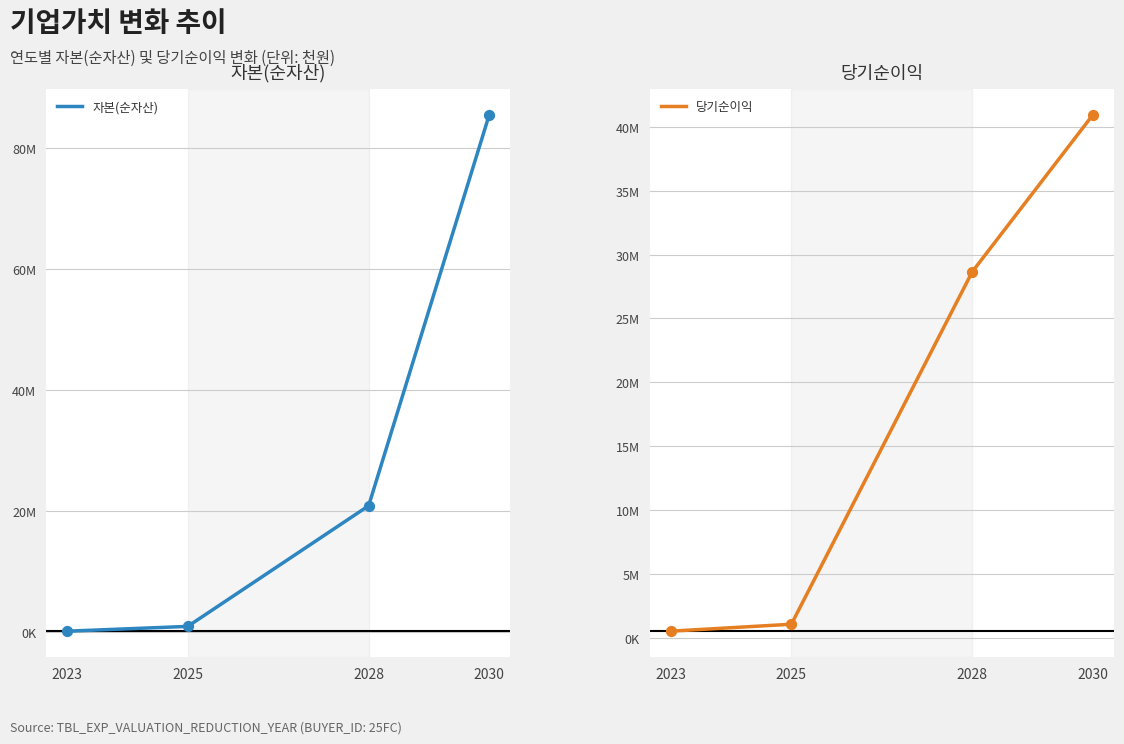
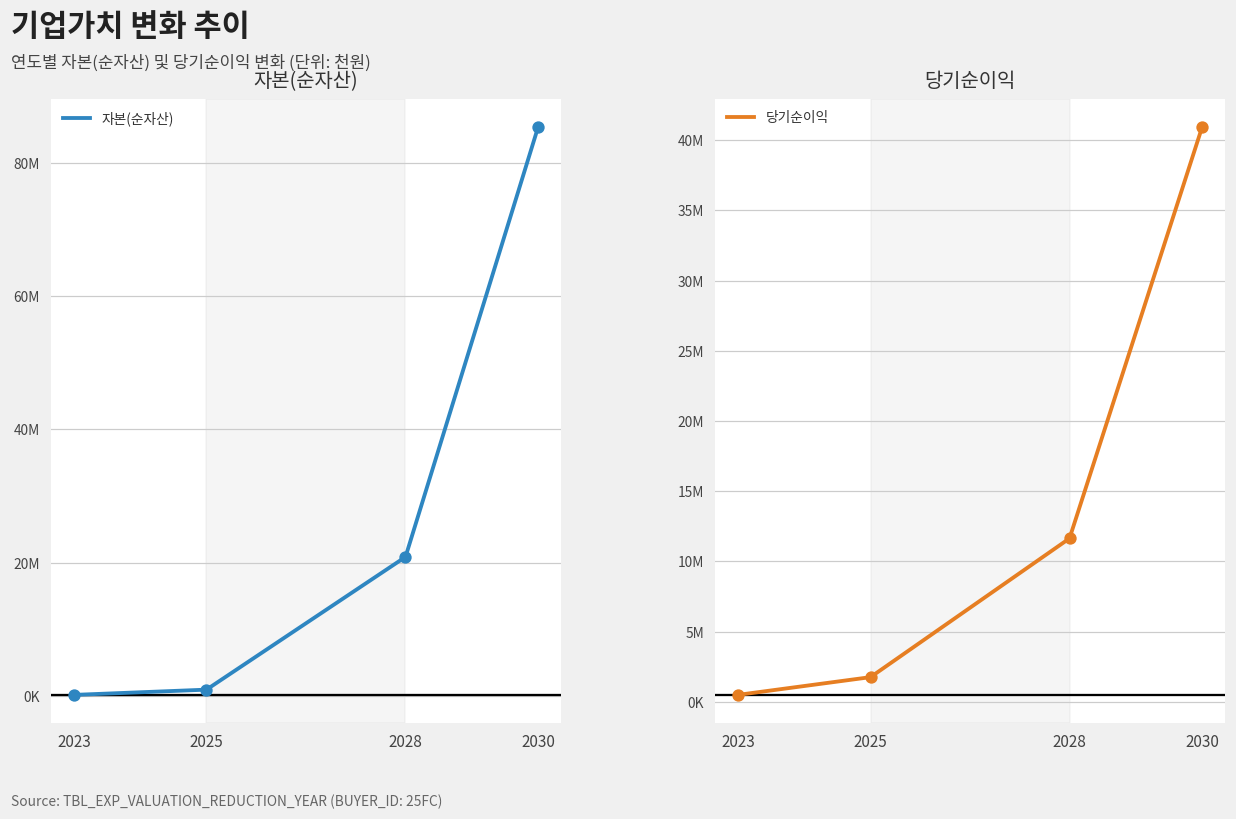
  {
    "자본(순자산)": {
      "2023": 0,
      "2025": 1000000,
      "2028": 21000000,
      "2030": 85000000
    },
    "당기순이익": {
      "2023": 500000,
-     "2025": 1000000,
-     "2028": 28700000,
+     "2025": 1800000,
+     "2028": 11600000,
      "2030": 40900000
    }
  }
